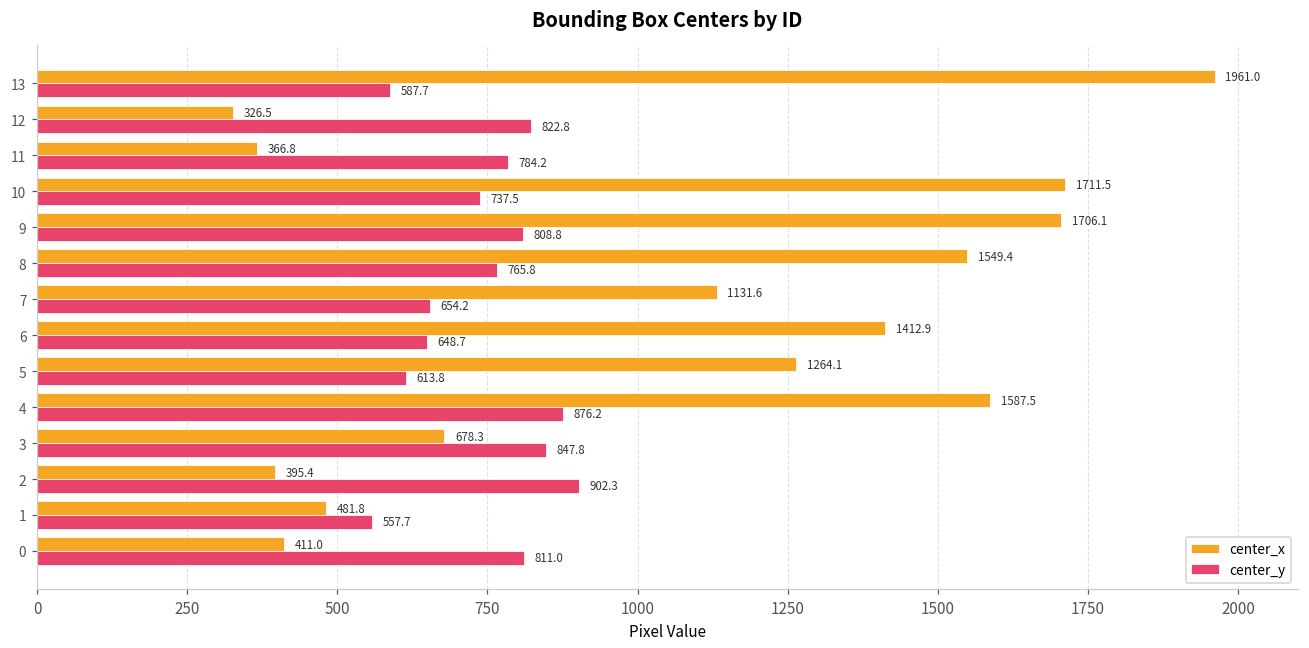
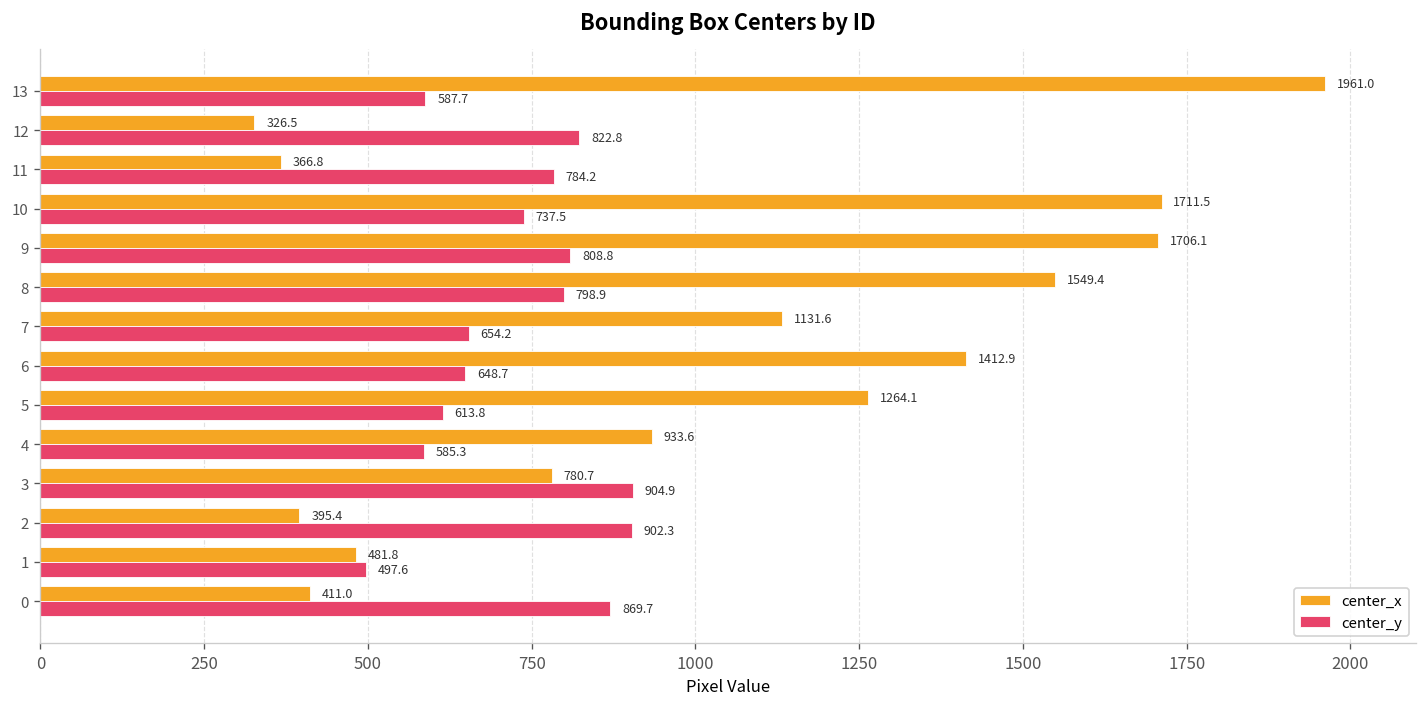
  {
    "center_x": {
      "13": 1961.0,
      "12": 326.5,
      "11": 366.8,
      "10": 1711.5,
      "9": 1706.1,
      "8": 1549.4,
      "7": 1131.6,
      "6": 1412.9,
      "5": 1264.1,
-     "4": 1587.5,
-     "3": 678.3,
+     "4": 933.6,
+     "3": 780.7,
      "2": 395.4,
      "1": 481.8,
      "0": 411.0
    },
    "center_y": {
      "13": 587.7,
      "12": 822.8,
      "11": 784.2,
      "10": 737.5,
      "9": 808.8,
-     "8": 765.8,
+     "8": 798.9,
      "7": 654.2,
      "6": 648.7,
      "5": 613.8,
-     "4": 876.2,
-     "3": 847.8,
+     "4": 585.3,
+     "3": 904.9,
      "2": 902.3,
-     "1": 557.7,
-     "0": 811.0
+     "1": 497.6,
+     "0": 869.7
    }
  }
